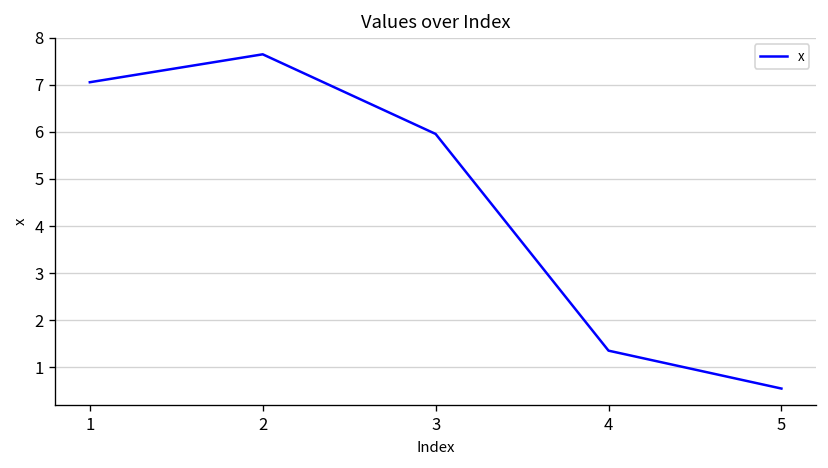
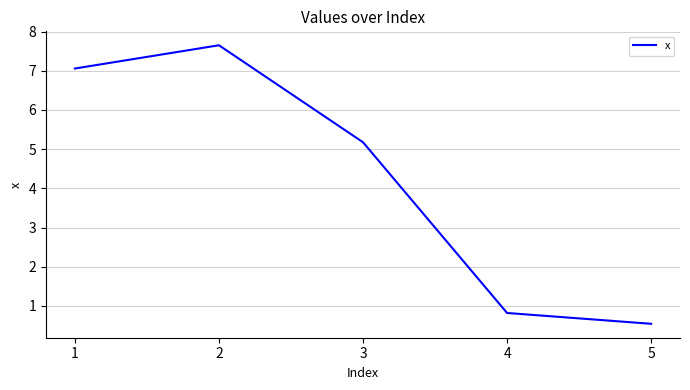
  {
    "1": 7.1,
    "2": 7.6,
-   "3": 6.0,
-   "4": 1.4,
+   "3": 5.2,
+   "4": 0.8,
    "5": 0.5
  }
